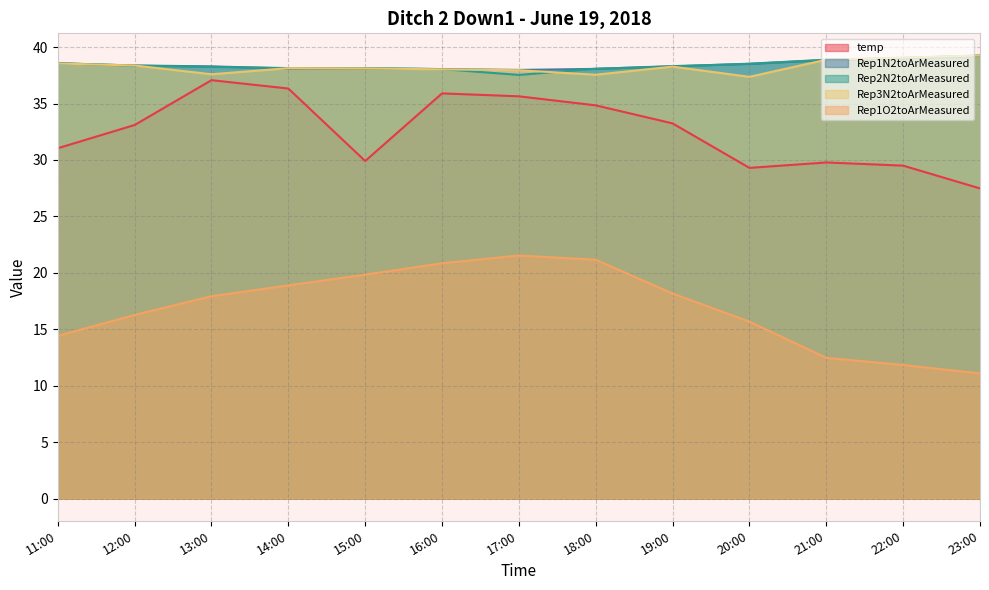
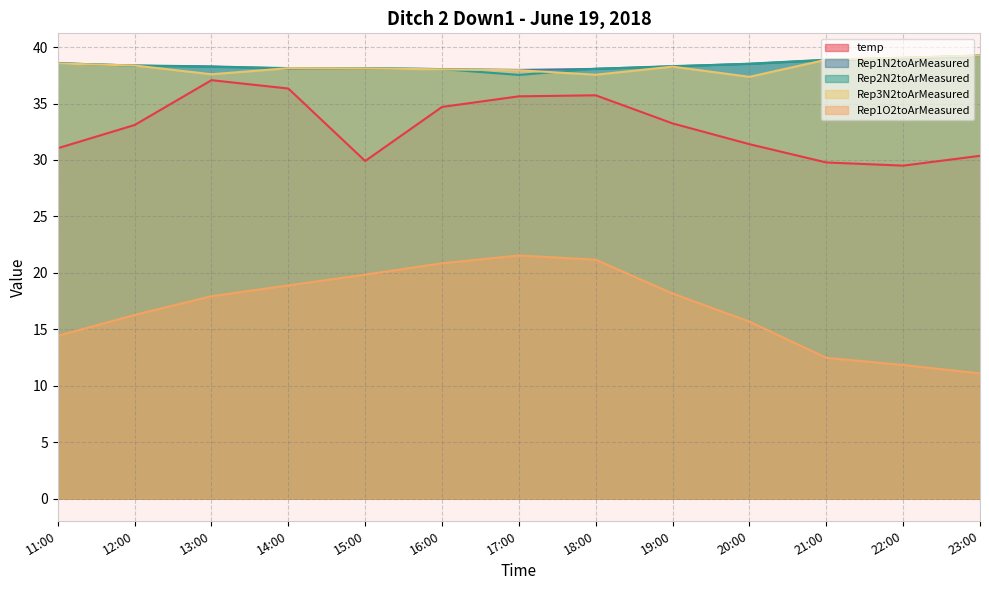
  {
    "temp": {
      "11:00": 31.0,
      "12:00": 33.1,
      "13:00": 37.1,
      "14:00": 36.3,
      "15:00": 29.9,
-     "16:00": 35.9,
+     "16:00": 34.7,
      "17:00": 35.6,
-     "18:00": 34.8,
+     "18:00": 35.7,
      "19:00": 33.2,
-     "20:00": 29.3,
+     "20:00": 31.4,
      "21:00": 29.8,
      "22:00": 29.5,
-     "23:00": 27.5
+     "23:00": 30.4
    }
  }
